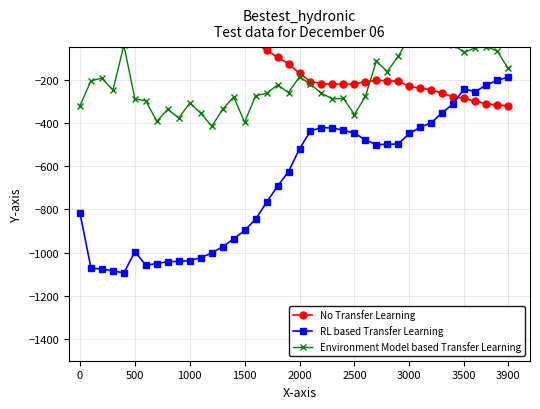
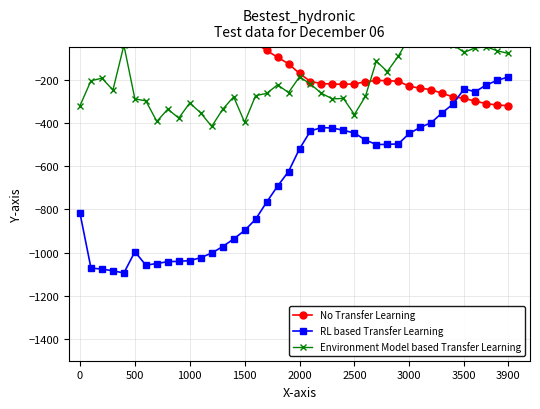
  {
    "No Transfer Learning": {
      "2000": -170,
      "2500": -220,
      "3000": -230,
      "3500": -290,
      "3900": -320
    },
    "RL based Transfer Learning": {
      "0": -820,
      "500": -1000,
      "1000": -1040,
      "1500": -900,
      "2000": -520,
      "2500": -450,
      "3000": -450,
      "3500": -240,
      "3900": -190
    },
    "Environment Model based Transfer Learning": {
      "0": -320,
      "500": -290,
      "1000": -310,
      "1500": -400,
      "2000": -190,
      "2500": -360,
      "3500": -70,
-     "3900": -150
+     "3900": -80
    }
  }
